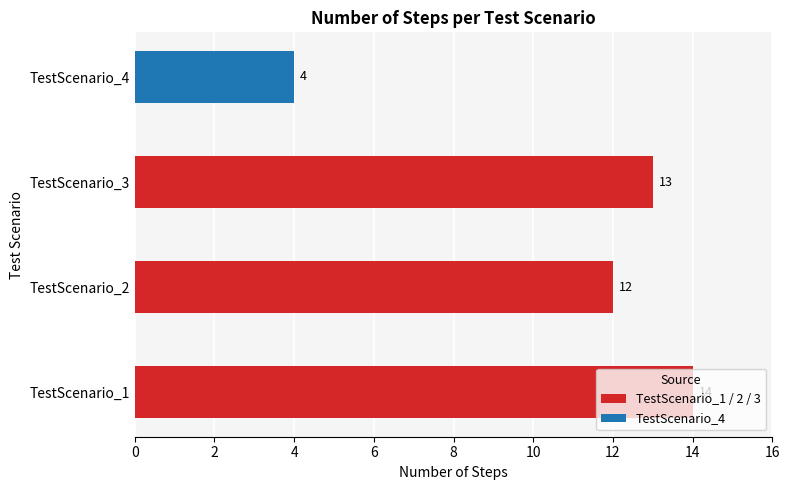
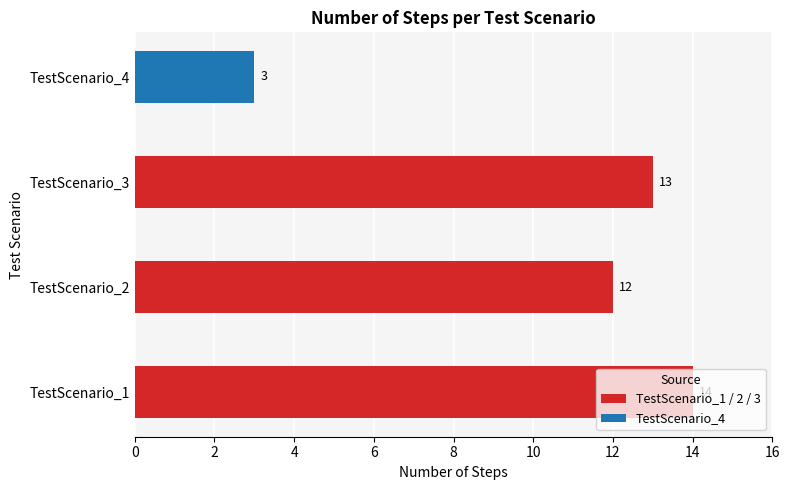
  {
-   "TestScenario_4": 4,
+   "TestScenario_4": 3,
    "TestScenario_3": 13,
    "TestScenario_2": 12
  }
